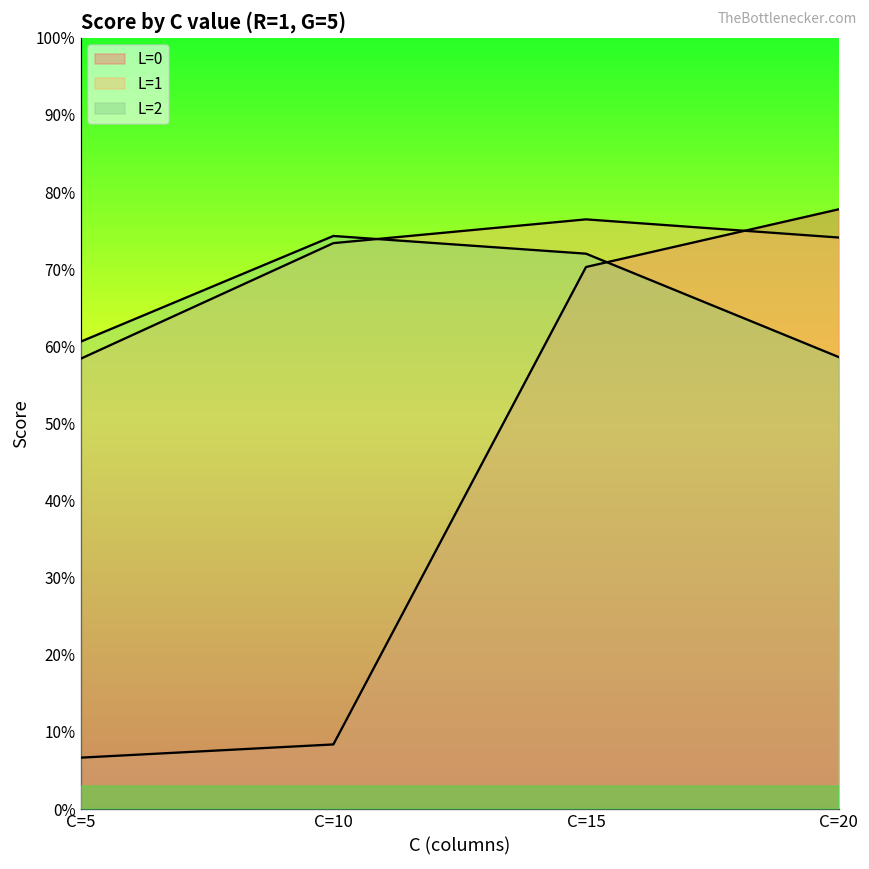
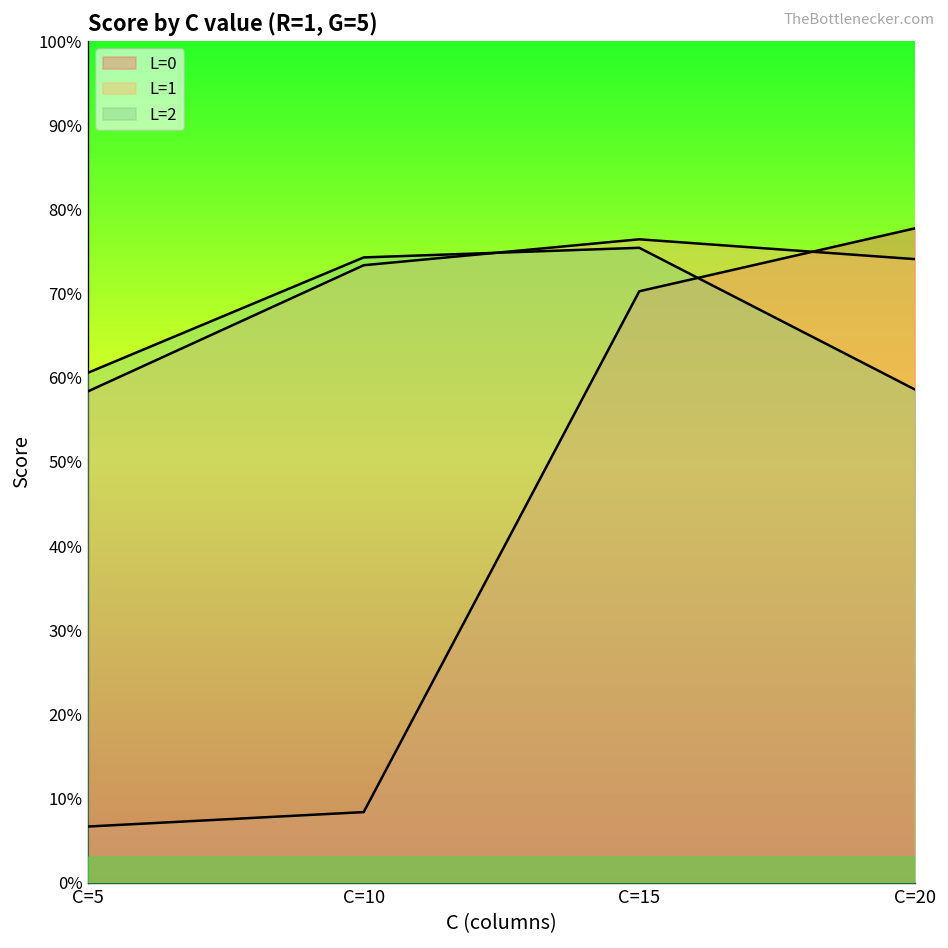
  {
    "L=2": {
      "C=5": "61%",
      "C=10": "74%",
-     "C=15": "72%",
+     "C=15": "75%",
      "C=20": "59%"
    }
  }
